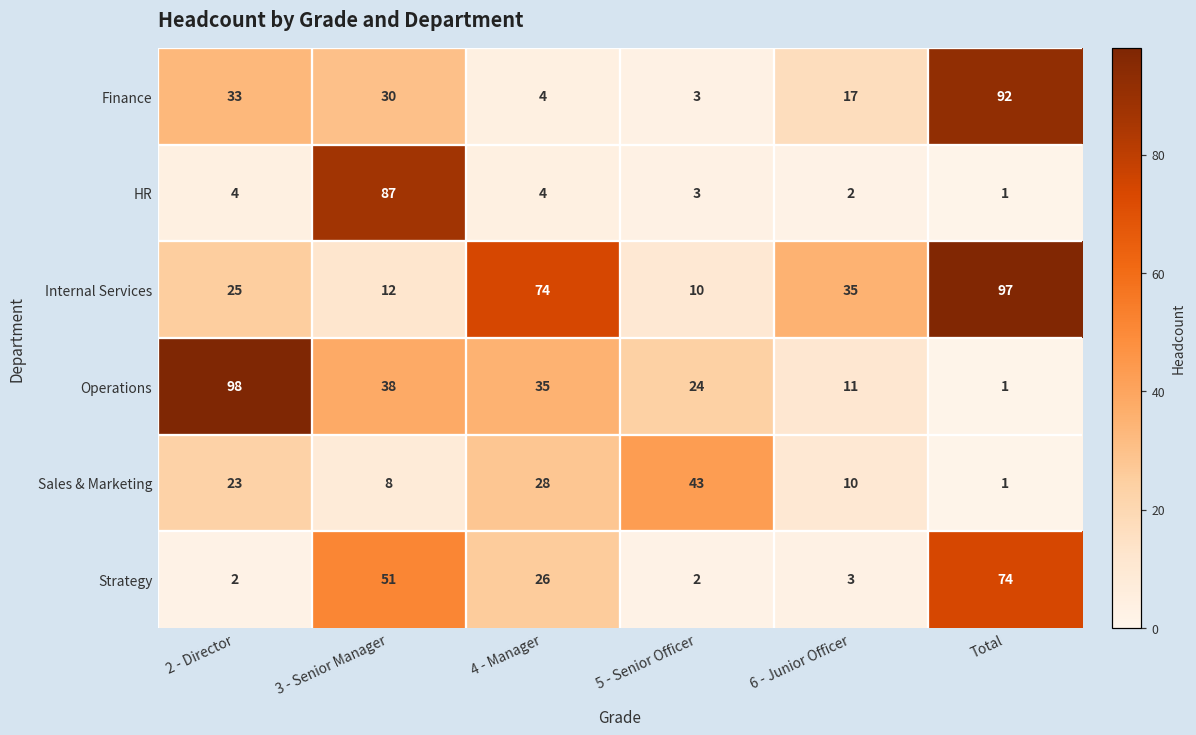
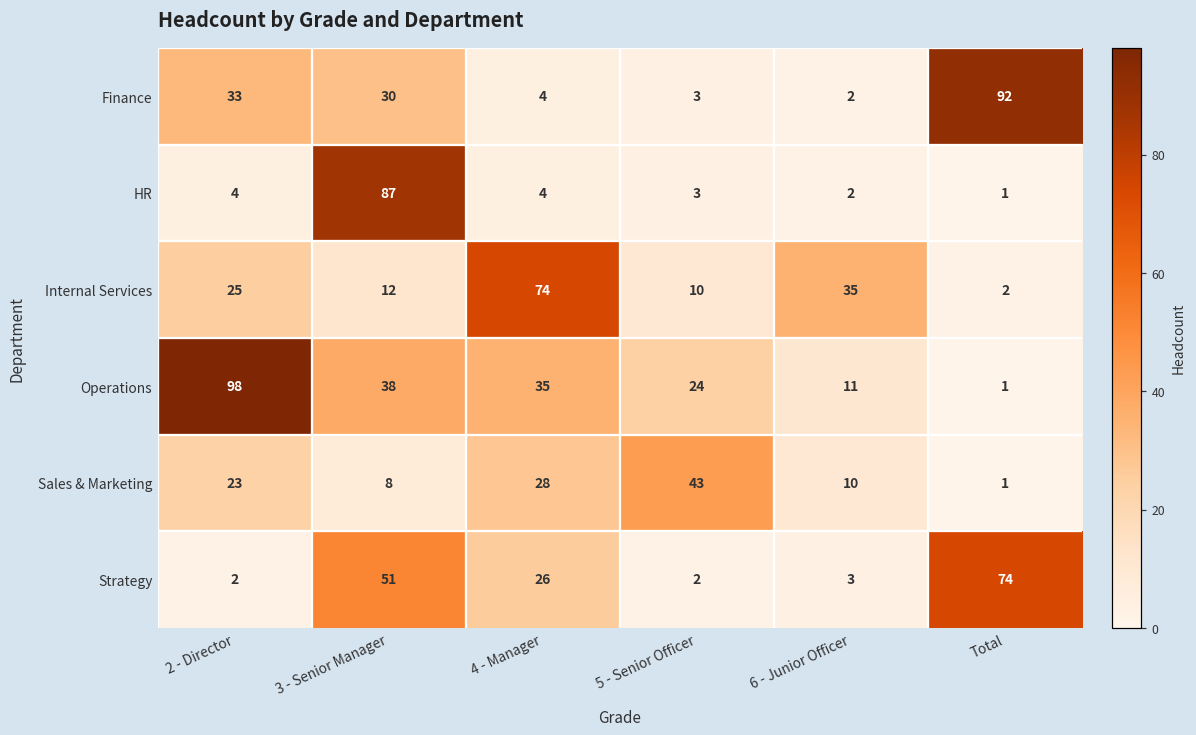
  {
    "Finance": {
      "2 - Director": 33,
      "3 - Senior Manager": 30,
      "4 - Manager": 4,
      "5 - Senior Officer": 3,
-     "6 - Junior Officer": 17,
+     "6 - Junior Officer": 2,
      "Total": 92
    },
    "HR": {
      "2 - Director": 4,
      "3 - Senior Manager": 87,
      "4 - Manager": 4,
      "5 - Senior Officer": 3,
      "6 - Junior Officer": 2,
      "Total": 1
    },
    "Internal Services": {
      "2 - Director": 25,
      "3 - Senior Manager": 12,
      "4 - Manager": 74,
      "5 - Senior Officer": 10,
      "6 - Junior Officer": 35,
-     "Total": 97
+     "Total": 2
    },
    "Operations": {
      "2 - Director": 98,
      "3 - Senior Manager": 38,
      "4 - Manager": 35,
      "5 - Senior Officer": 24,
      "6 - Junior Officer": 11,
      "Total": 1
    },
    "Sales & Marketing": {
      "2 - Director": 23,
      "3 - Senior Manager": 8,
      "4 - Manager": 28,
      "5 - Senior Officer": 43,
      "6 - Junior Officer": 10,
      "Total": 1
    },
    "Strategy": {
      "2 - Director": 2,
      "3 - Senior Manager": 51,
      "4 - Manager": 26,
      "5 - Senior Officer": 2,
      "6 - Junior Officer": 3,
      "Total": 74
    }
  }
